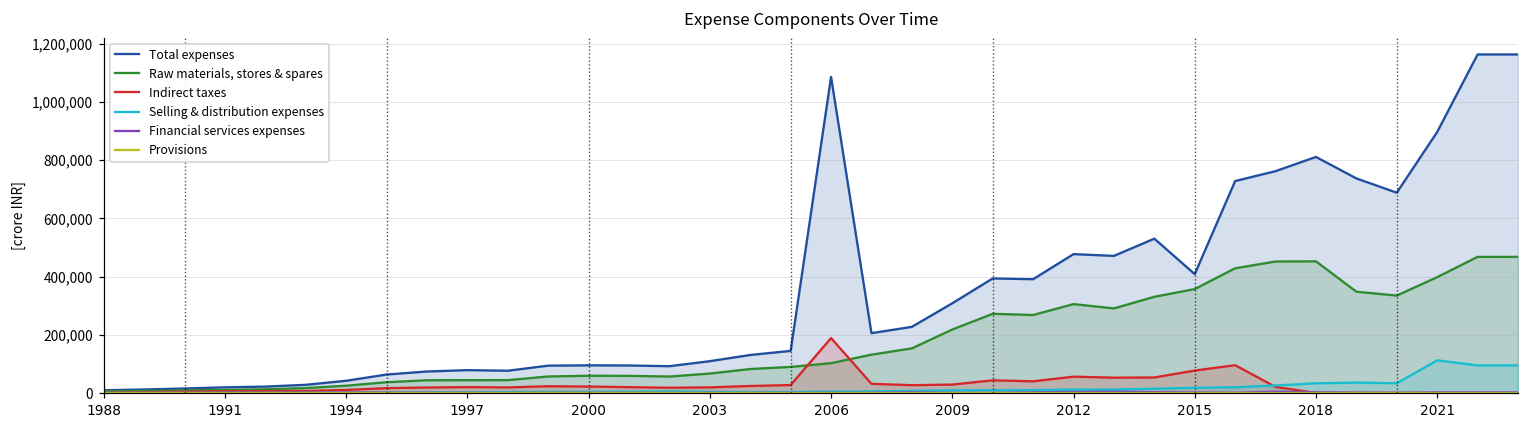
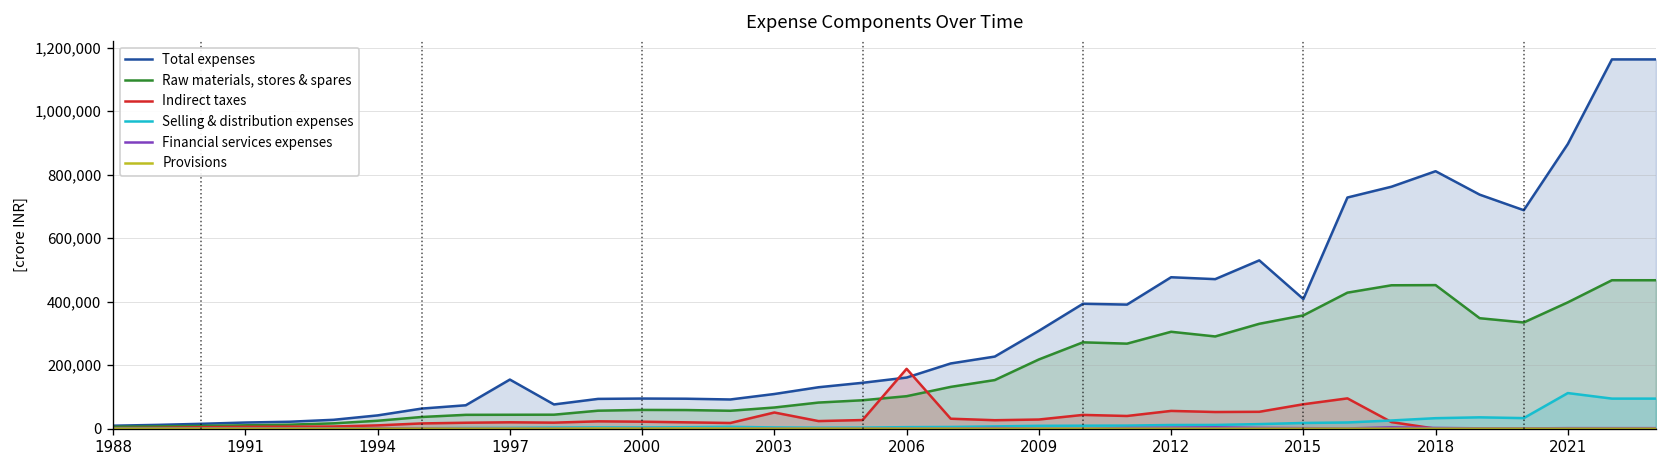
  {
    "Total expenses": {
      "1994": "40,000",
-     "1997": "80,000",
+     "1997": "150,000",
      "2000": "100,000",
      "2003": "110,000",
-     "2006": "1,090,000",
+     "2006": "160,000",
      "2009": "310,000",
      "2012": "480,000",
      "2015": "410,000",
      "2018": "810,000",
      "2021": "900,000"
    },
    "Raw materials, stores & spares": {
      "1994": "30,000",
      "1997": "40,000",
      "2000": "60,000",
      "2003": "70,000",
      "2006": "100,000",
      "2009": "220,000",
      "2012": "310,000",
      "2015": "360,000",
      "2018": "450,000",
      "2021": "400,000"
    },
    "Indirect taxes": {
      "1997": "20,000",
      "2000": "20,000",
-     "2003": "20,000",
+     "2003": "50,000",
      "2006": "190,000",
      "2009": "30,000",
      "2012": "60,000",
      "2015": "80,000"
    },
    "Selling & distribution expenses": {
      "2015": "20,000",
      "2018": "30,000",
      "2021": "110,000"
    }
  }
